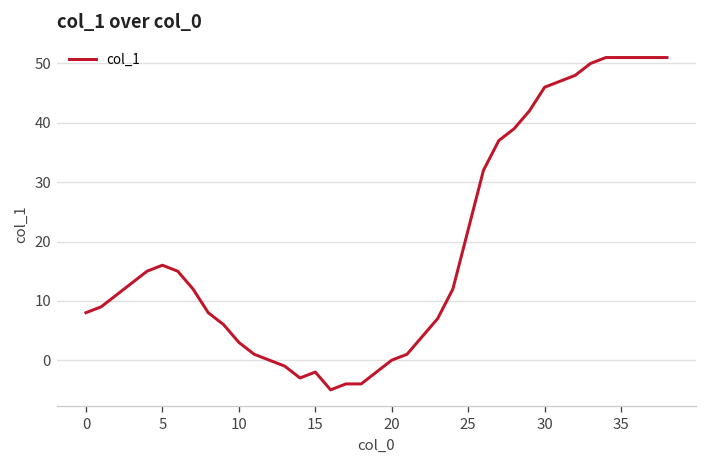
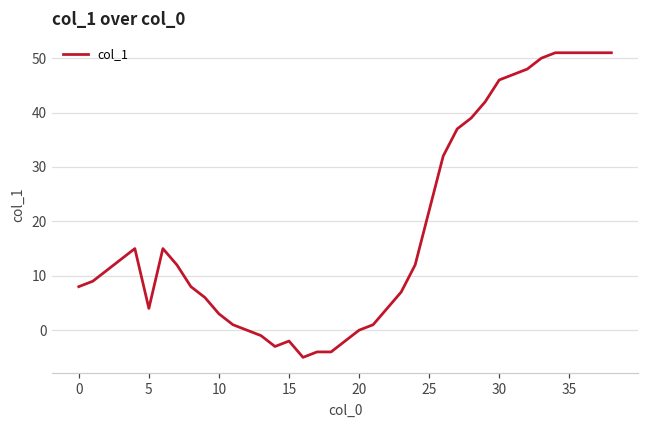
  {
    "0": 8,
-   "5": 16,
+   "5": 4,
    "10": 3,
    "15": -2,
    "20": 0,
    "25": 22,
    "30": 46,
    "35": 51
  }
